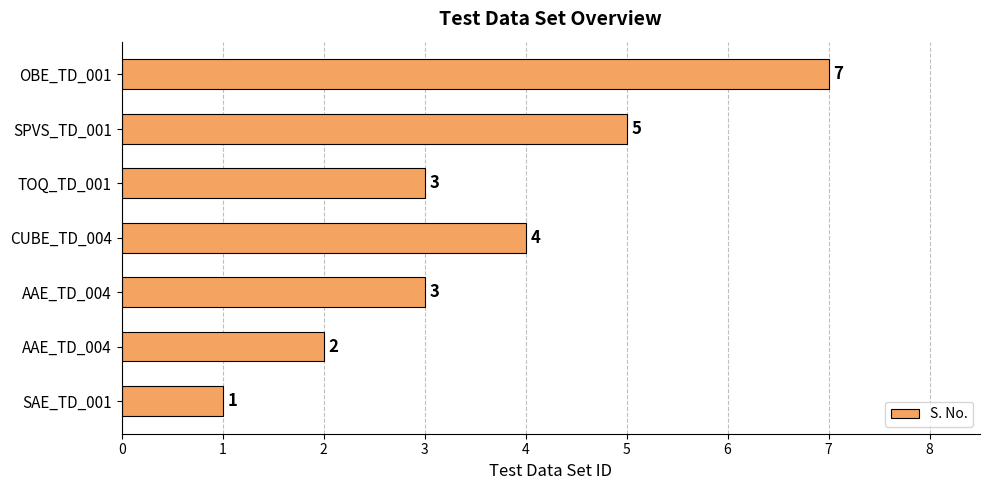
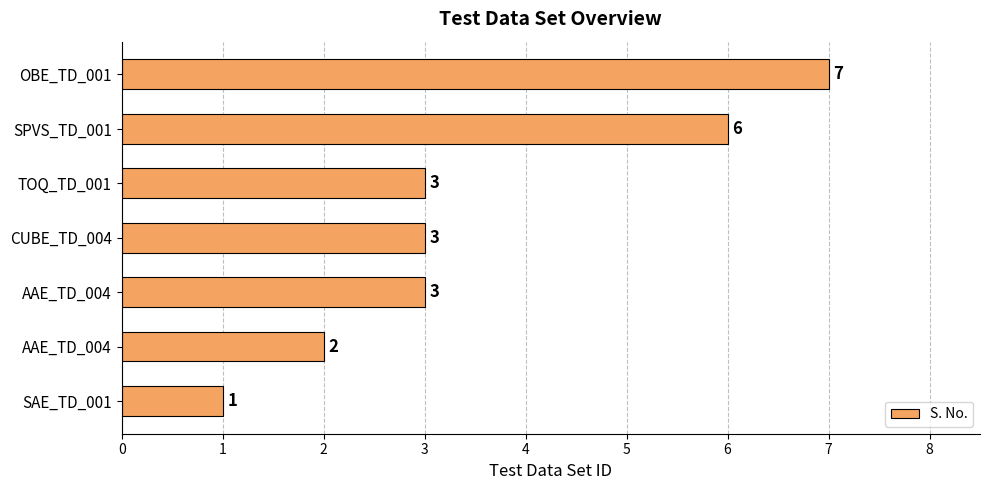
  {
    "OBE_TD_001": 7,
-   "SPVS_TD_001": 5,
+   "SPVS_TD_001": 6,
    "TOQ_TD_001": 3,
-   "CUBE_TD_004": 4,
+   "CUBE_TD_004": 3,
    "SAE_TD_001": 1
  }
